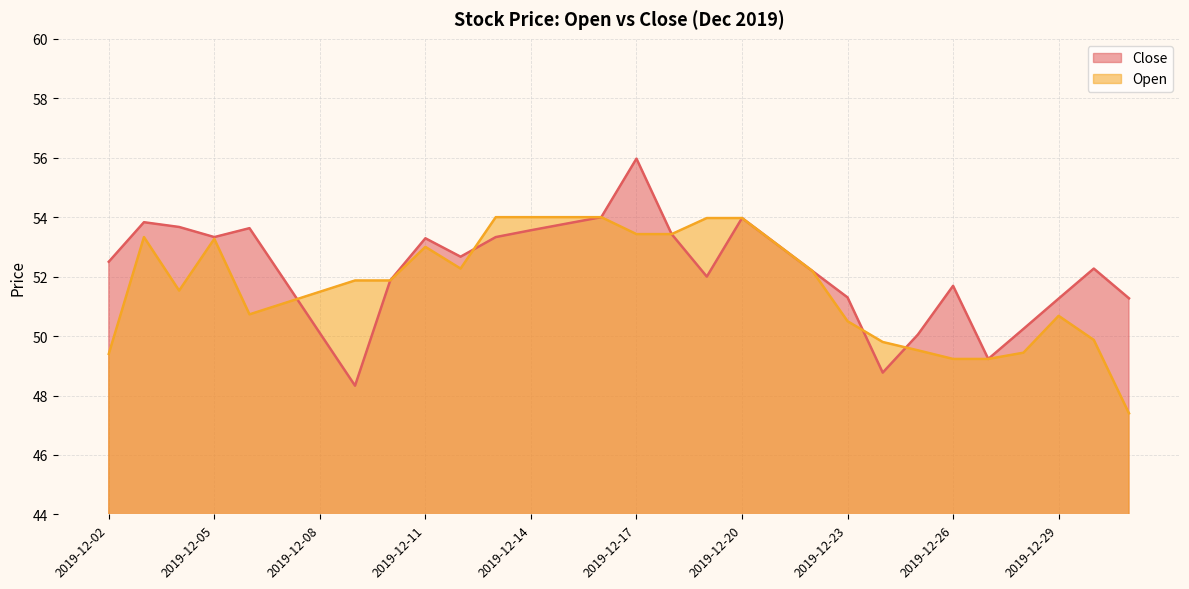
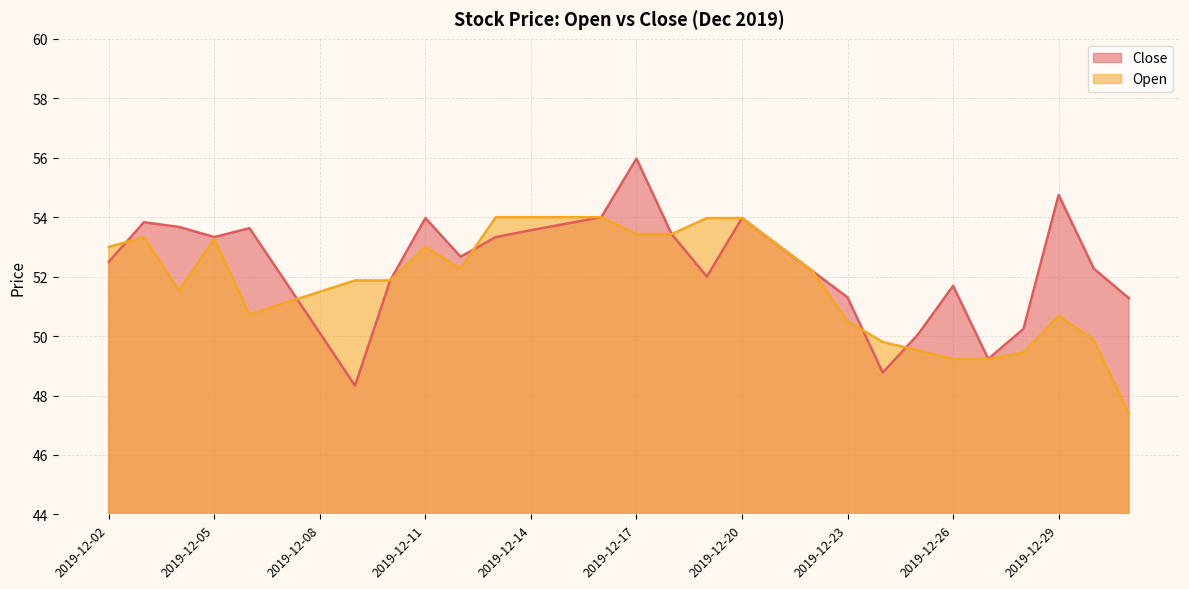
  {
    "Close": {
      "2019-12-02": 52.5,
      "2019-12-08": 50.1,
-     "2019-12-11": 53.3,
+     "2019-12-11": 54.0,
      "2019-12-14": 53.6,
      "2019-12-17": 56.0,
      "2019-12-23": 51.3,
      "2019-12-26": 51.7,
-     "2019-12-29": 51.3
+     "2019-12-29": 54.8
    },
    "Open": {
-     "2019-12-02": 49.4,
+     "2019-12-02": 53.0,
      "2019-12-08": 51.5,
      "2019-12-11": 53.0,
      "2019-12-14": 54.0,
      "2019-12-17": 53.4,
      "2019-12-23": 50.5,
      "2019-12-26": 49.2,
      "2019-12-29": 50.7
    }
  }
